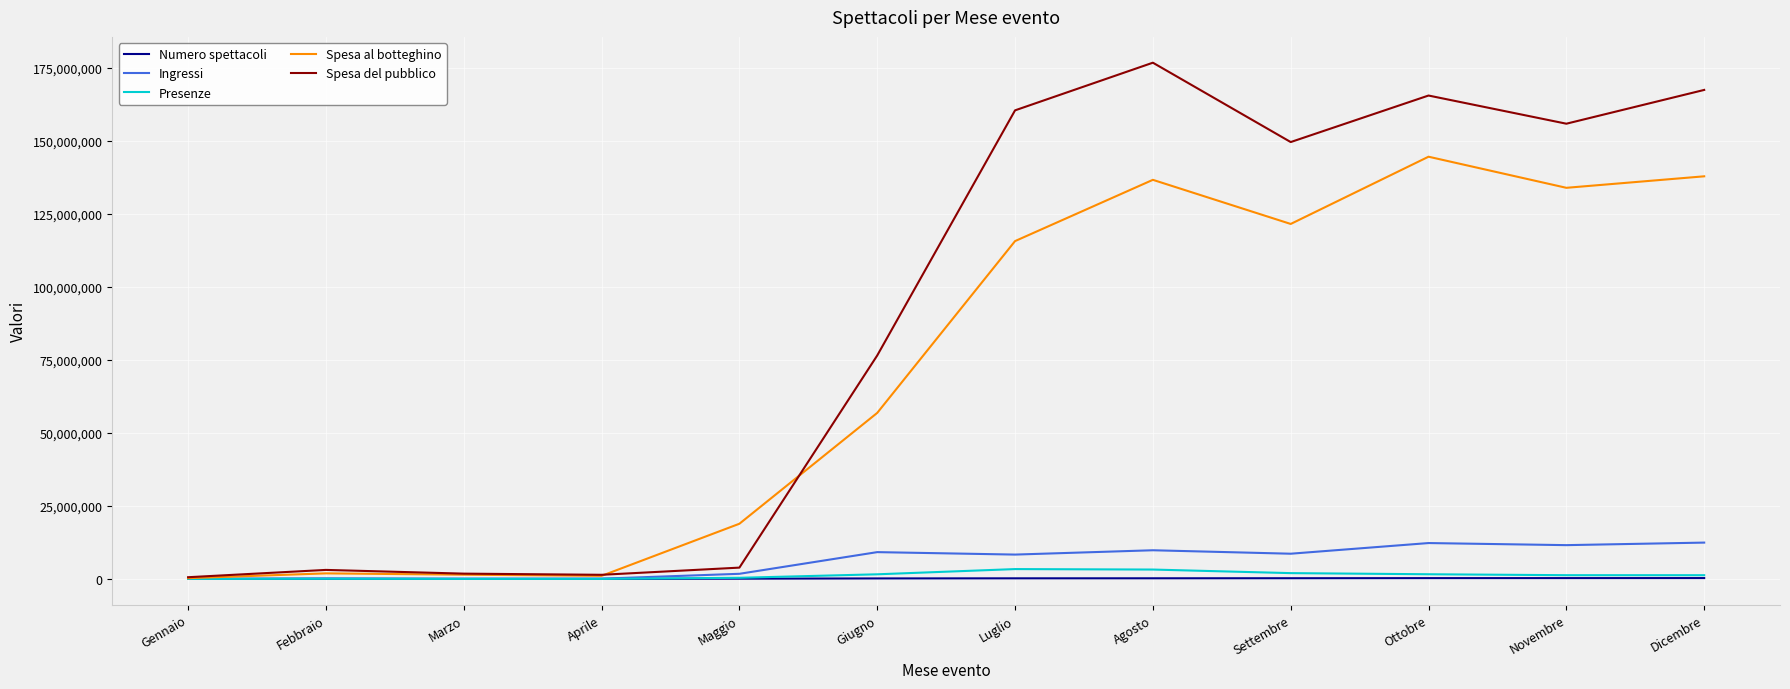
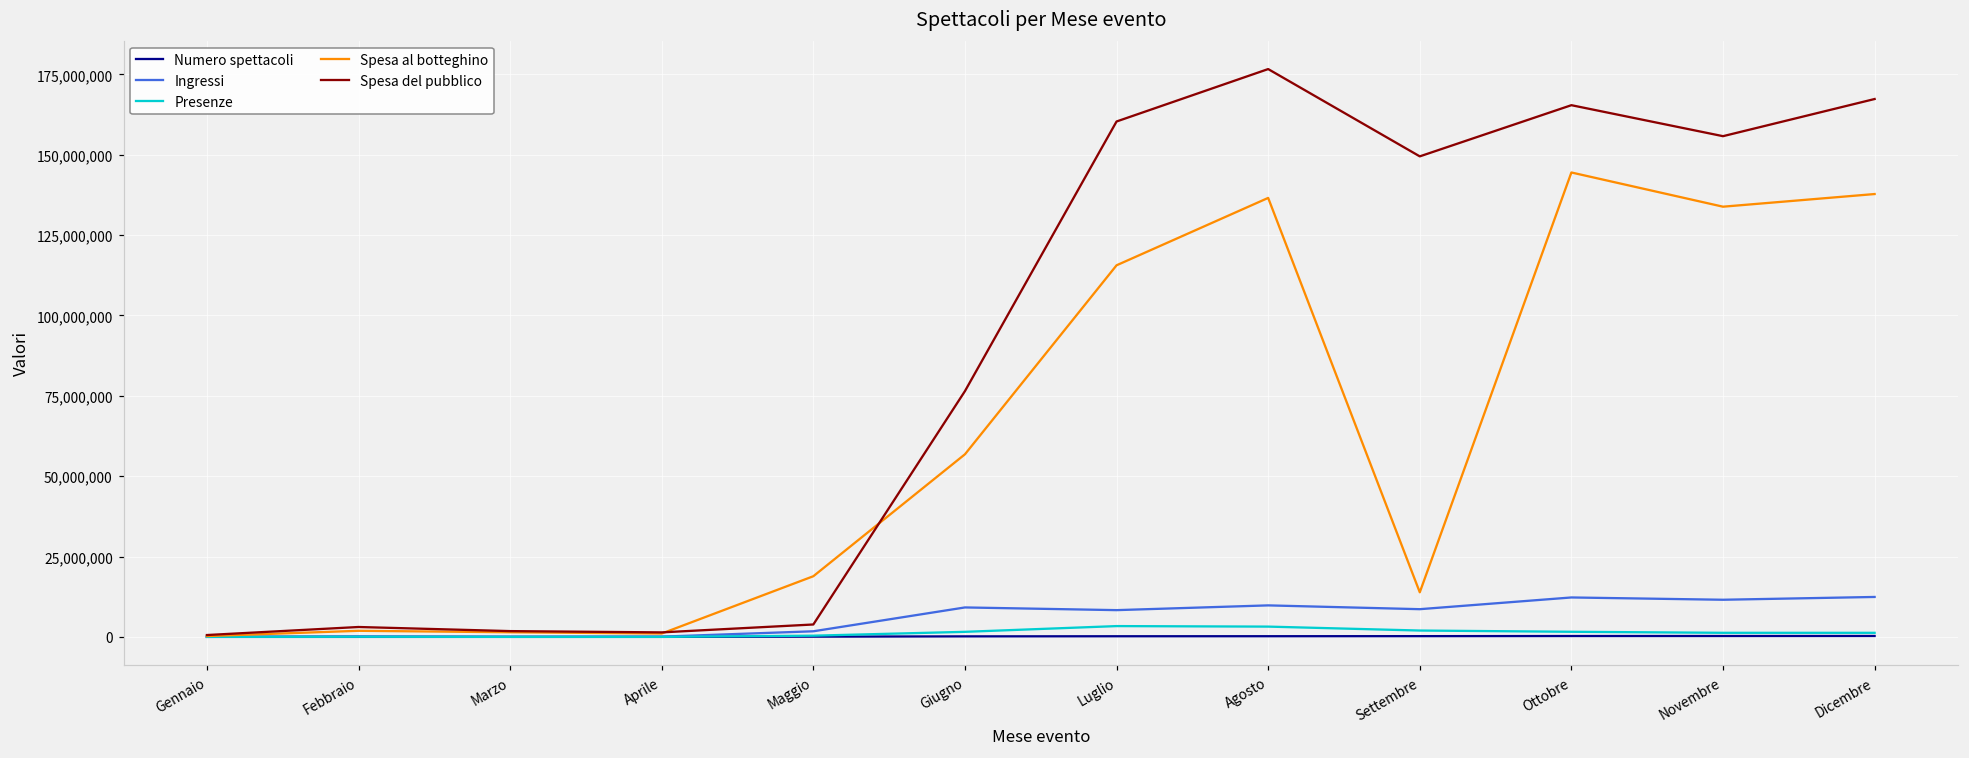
  {
    "Numero spettacoli": {
      "Giugno": "0",
      "Luglio": "0",
      "Agosto": "0",
      "Settembre": "0",
      "Ottobre": "0",
      "Novembre": "0",
      "Dicembre": "0"
    },
    "Ingressi": {
      "Maggio": "2,000,000",
      "Giugno": "9,000,000",
      "Luglio": "8,000,000",
      "Agosto": "10,000,000",
      "Settembre": "9,000,000",
      "Ottobre": "12,000,000",
      "Novembre": "12,000,000",
      "Dicembre": "12,000,000"
    },
    "Presenze": {
      "Giugno": "2,000,000",
      "Luglio": "3,000,000",
      "Agosto": "3,000,000",
      "Settembre": "2,000,000",
      "Ottobre": "2,000,000",
      "Novembre": "1,000,000",
      "Dicembre": "1,000,000"
    },
    "Spesa al botteghino": {
      "Febbraio": "2,000,000",
      "Maggio": "19,000,000",
      "Giugno": "57,000,000",
      "Luglio": "116,000,000",
      "Agosto": "137,000,000",
-     "Settembre": "121,000,000",
+     "Settembre": "14,000,000",
      "Ottobre": "144,000,000",
      "Novembre": "134,000,000",
      "Dicembre": "138,000,000"
    },
    "Spesa del pubblico": {
      "Febbraio": "3,000,000",
      "Maggio": "4,000,000",
      "Giugno": "76,000,000",
      "Luglio": "160,000,000",
      "Agosto": "177,000,000",
      "Settembre": "149,000,000",
      "Ottobre": "165,000,000",
      "Novembre": "156,000,000",
      "Dicembre": "167,000,000"
    }
  }
